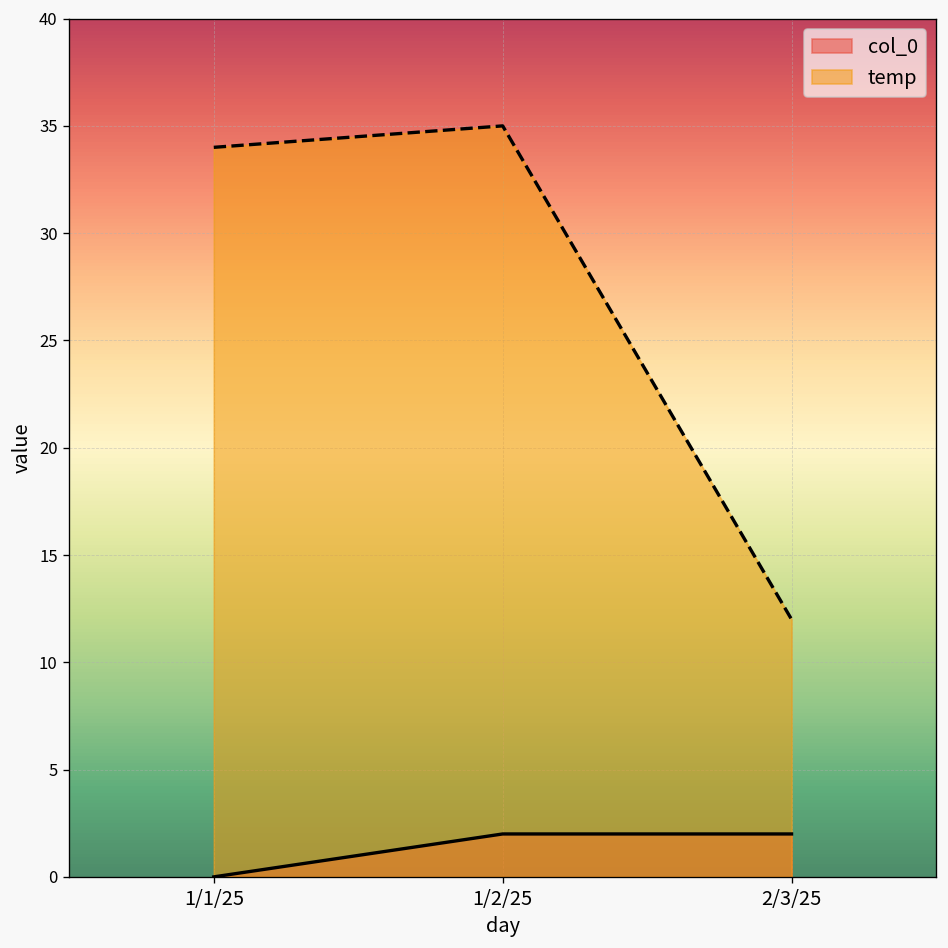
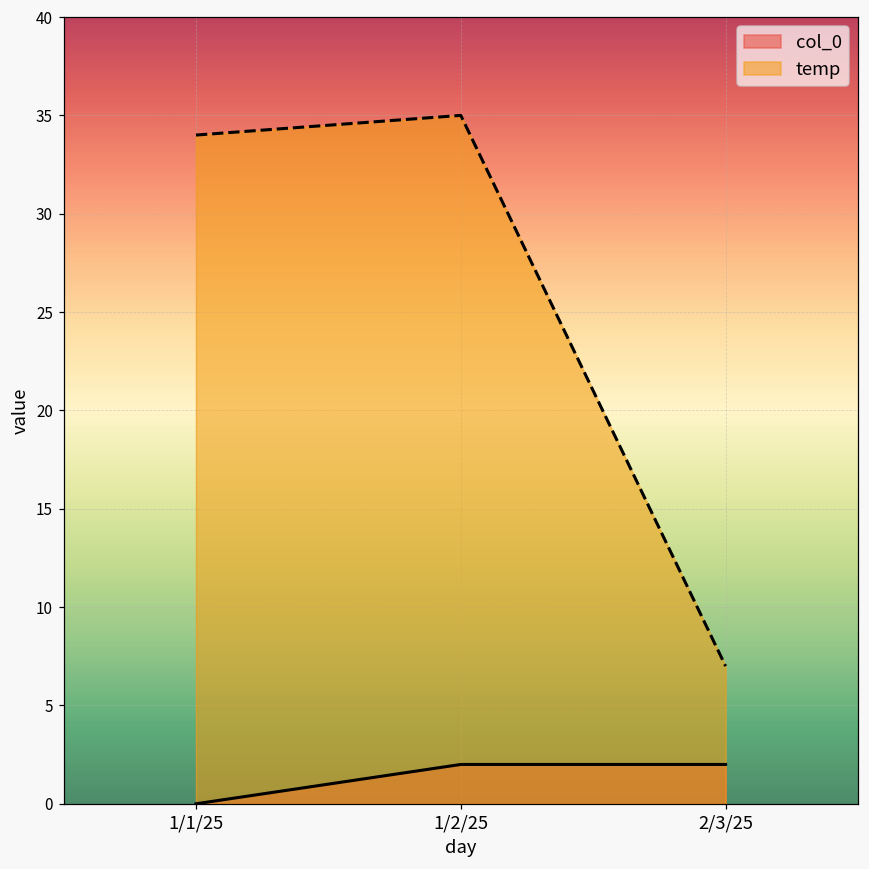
  {
    "col_0": {
      "1/1/25": 0,
      "1/2/25": 2,
      "2/3/25": 2
    },
    "temp": {
      "1/1/25": 34,
      "1/2/25": 35,
-     "2/3/25": 12
+     "2/3/25": 7
    }
  }
